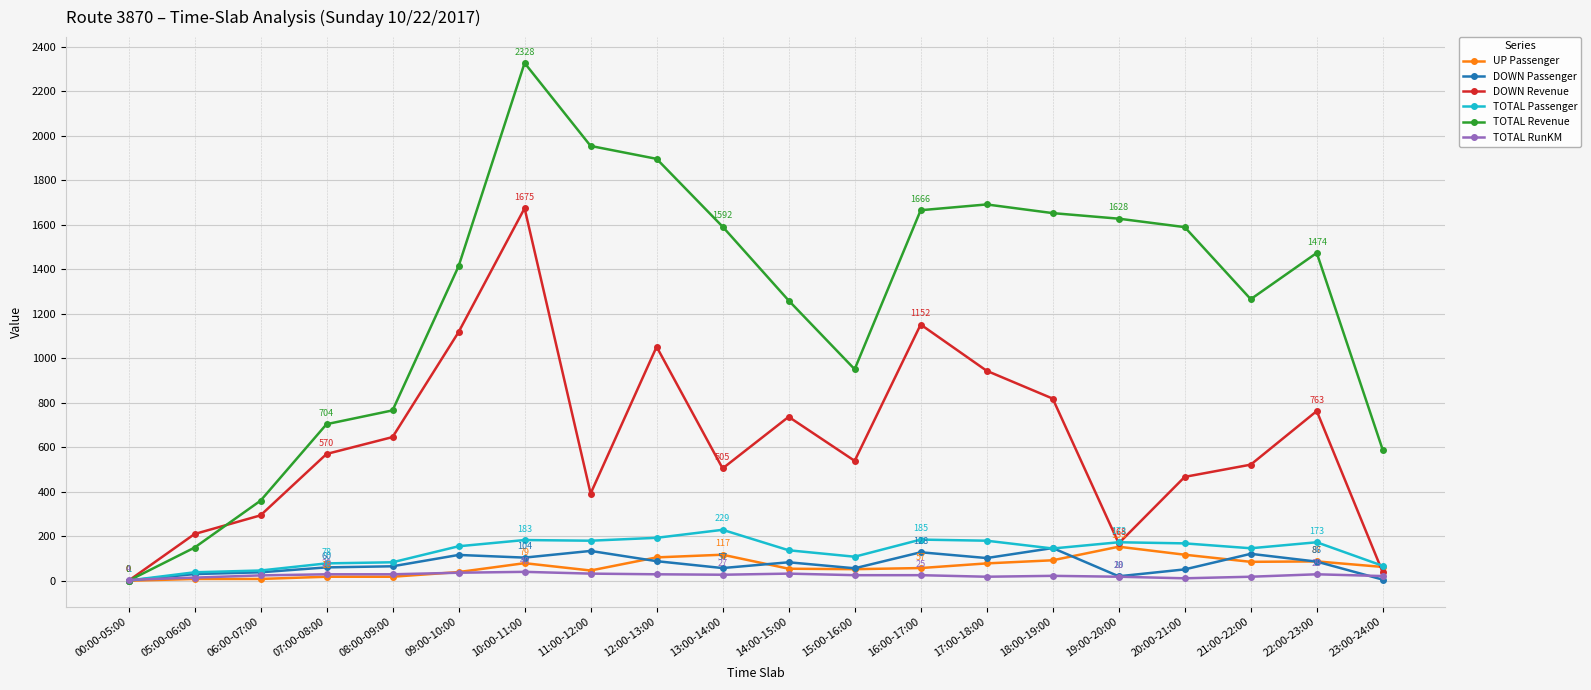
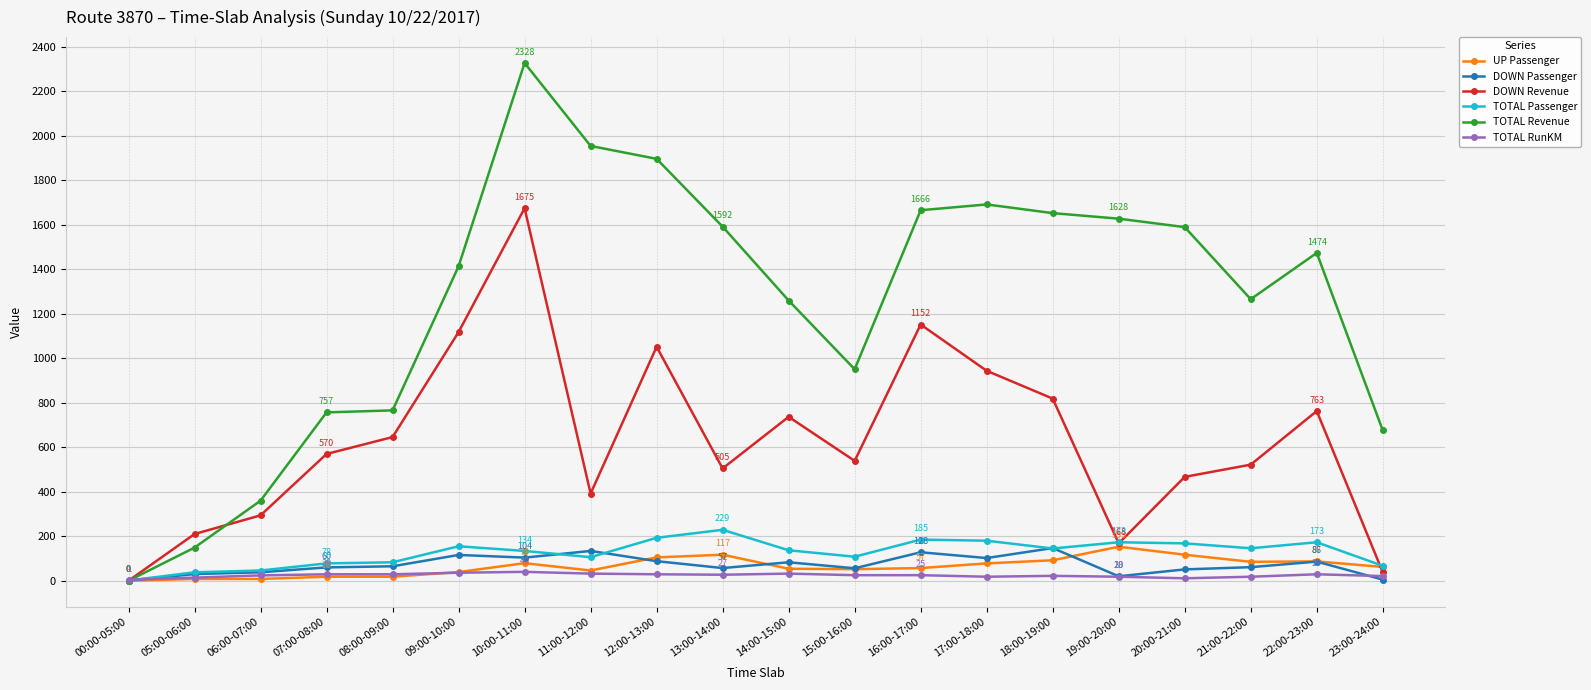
  {
    "UP Passenger": {
      "13:00-14:00": 117
    },
    "DOWN Passenger": {
      "08:00-09:00": 70,
      "09:00-10:00": 120,
      "11:00-12:00": 130,
      "12:00-13:00": 90,
      "14:00-15:00": 80,
      "17:00-18:00": 100,
      "20:00-21:00": 50,
-     "21:00-22:00": 120,
+     "21:00-22:00": 60,
      "23:00-24:00": 10
    },
    "DOWN Revenue": {
      "07:00-08:00": 570,
      "10:00-11:00": 1675,
      "13:00-14:00": 505,
      "16:00-17:00": 1152,
      "22:00-23:00": 763
    },
    "TOTAL Passenger": {
-     "10:00-11:00": 183,
-     "11:00-12:00": 180,
+     "10:00-11:00": 134,
+     "11:00-12:00": 110,
      "13:00-14:00": 229,
      "16:00-17:00": 185,
      "22:00-23:00": 173
    },
    "TOTAL Revenue": {
-     "07:00-08:00": 704,
+     "07:00-08:00": 757,
      "10:00-11:00": 2328,
      "13:00-14:00": 1592,
      "16:00-17:00": 1666,
      "19:00-20:00": 1628,
      "22:00-23:00": 1474,
-     "23:00-24:00": 590
+     "23:00-24:00": 680
    },
    "TOTAL RunKM": {
      "06:00-07:00": 20,
      "11:00-12:00": 30,
      "12:00-13:00": 30,
      "14:00-15:00": 30,
      "15:00-16:00": 30,
      "17:00-18:00": 20,
      "18:00-19:00": 20,
      "20:00-21:00": 10,
      "21:00-22:00": 20,
      "23:00-24:00": 20
    }
  }
